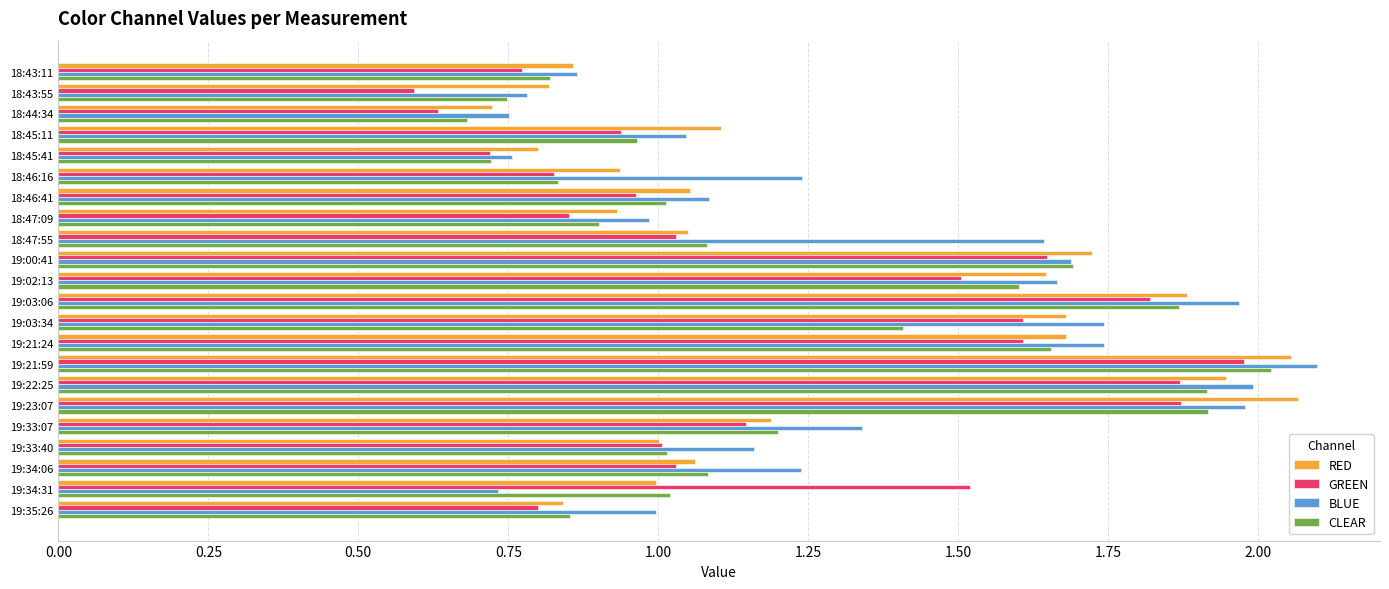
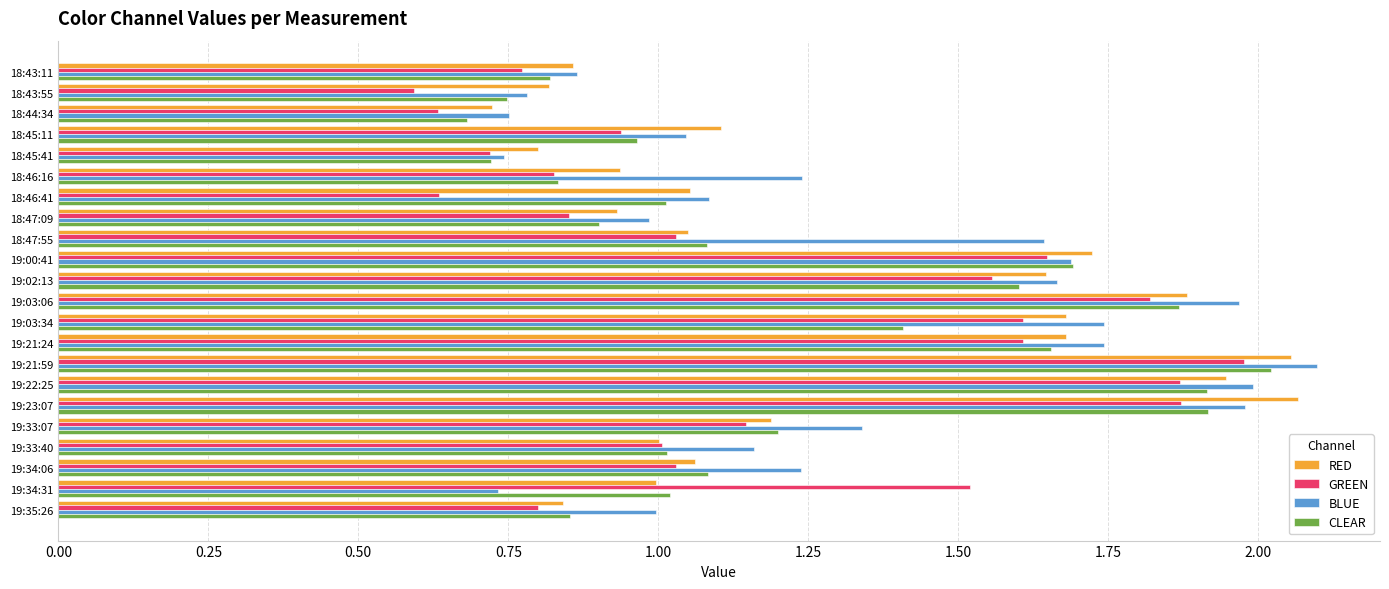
  {
    "RED": {
      "18:43:11": 0.86,
      "18:43:55": 0.82,
      "18:44:34": 0.72,
      "18:45:11": 1.11,
      "18:45:41": 0.80,
      "18:46:16": 0.94,
      "18:46:41": 1.05,
      "18:47:09": 0.93,
      "18:47:55": 1.05,
      "19:00:41": 1.72,
      "19:02:13": 1.65,
      "19:03:06": 1.88,
      "19:03:34": 1.68,
      "19:21:24": 1.68,
      "19:21:59": 2.06,
      "19:22:25": 1.95,
      "19:23:07": 2.07,
      "19:33:07": 1.19,
      "19:33:40": 1.00,
      "19:34:06": 1.06,
      "19:34:31": 1.00,
      "19:35:26": 0.84
    },
    "GREEN": {
      "18:43:11": 0.77,
      "18:43:55": 0.59,
      "18:44:34": 0.63,
      "18:45:11": 0.94,
      "18:45:41": 0.72,
      "18:46:16": 0.83,
-     "18:46:41": 0.96,
+     "18:46:41": 0.63,
      "18:47:09": 0.85,
      "18:47:55": 1.03,
      "19:00:41": 1.65,
-     "19:02:13": 1.50,
+     "19:02:13": 1.56,
      "19:03:06": 1.82,
      "19:03:34": 1.61,
      "19:21:24": 1.61,
      "19:21:59": 1.98,
      "19:22:25": 1.87,
      "19:23:07": 1.87,
      "19:33:07": 1.15,
      "19:33:40": 1.01,
      "19:34:06": 1.03,
      "19:34:31": 1.52,
      "19:35:26": 0.80
    },
    "BLUE": {
      "18:43:11": 0.87,
      "18:43:55": 0.78,
      "18:44:34": 0.75,
      "18:45:11": 1.05,
-     "18:45:41": 0.76,
+     "18:45:41": 0.74,
      "18:46:16": 1.24,
      "18:46:41": 1.08,
      "18:47:09": 0.98,
      "18:47:55": 1.64,
      "19:00:41": 1.69,
      "19:02:13": 1.67,
      "19:03:06": 1.97,
      "19:03:34": 1.74,
      "19:21:24": 1.74,
      "19:21:59": 2.10,
      "19:22:25": 1.99,
      "19:23:07": 1.98,
      "19:33:07": 1.34,
      "19:33:40": 1.16,
      "19:34:06": 1.24,
      "19:34:31": 0.73,
      "19:35:26": 1.00
    },
    "CLEAR": {
      "18:43:11": 0.82,
      "18:43:55": 0.75,
      "18:44:34": 0.68,
      "18:45:11": 0.96,
      "18:45:41": 0.72,
      "18:46:16": 0.83,
      "18:46:41": 1.01,
      "18:47:09": 0.90,
      "18:47:55": 1.08,
      "19:00:41": 1.69,
      "19:02:13": 1.60,
      "19:03:06": 1.87,
      "19:03:34": 1.41,
      "19:21:24": 1.65,
      "19:21:59": 2.02,
      "19:22:25": 1.92,
      "19:23:07": 1.92,
      "19:33:07": 1.20,
      "19:33:40": 1.01,
      "19:34:06": 1.08,
      "19:34:31": 1.02,
      "19:35:26": 0.85
    }
  }
